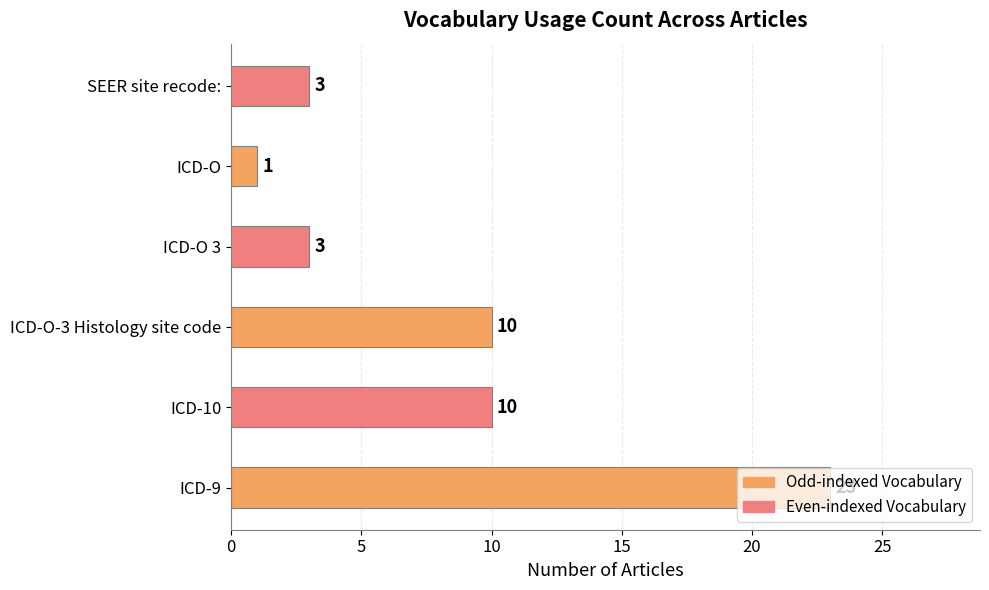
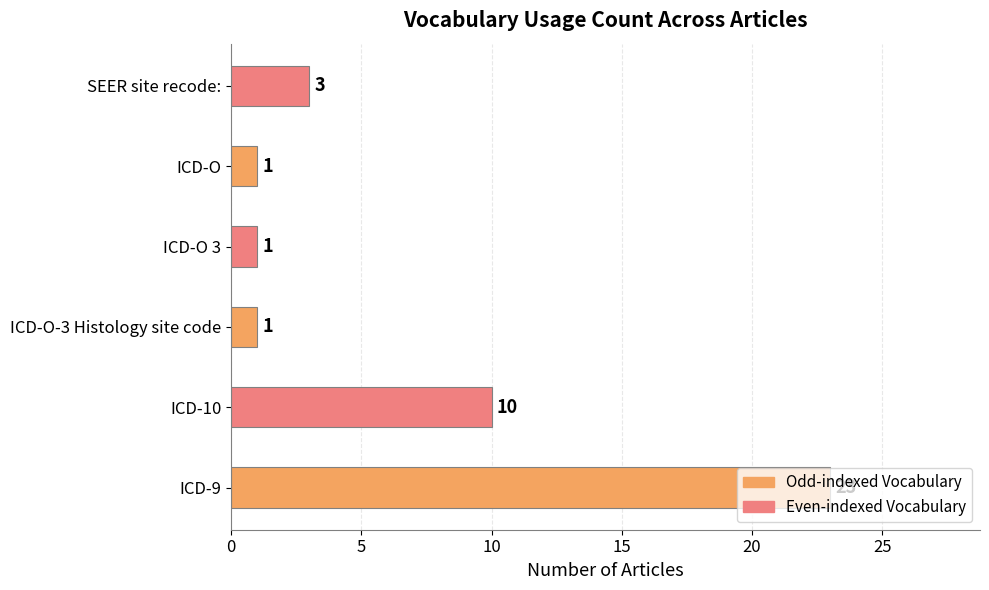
  {
    "SEER site recode:": 3,
    "ICD-O": 1,
-   "ICD-O 3": 3,
-   "ICD-O-3 Histology site code": 10,
+   "ICD-O 3": 1,
+   "ICD-O-3 Histology site code": 1,
    "ICD-10": 10
  }
